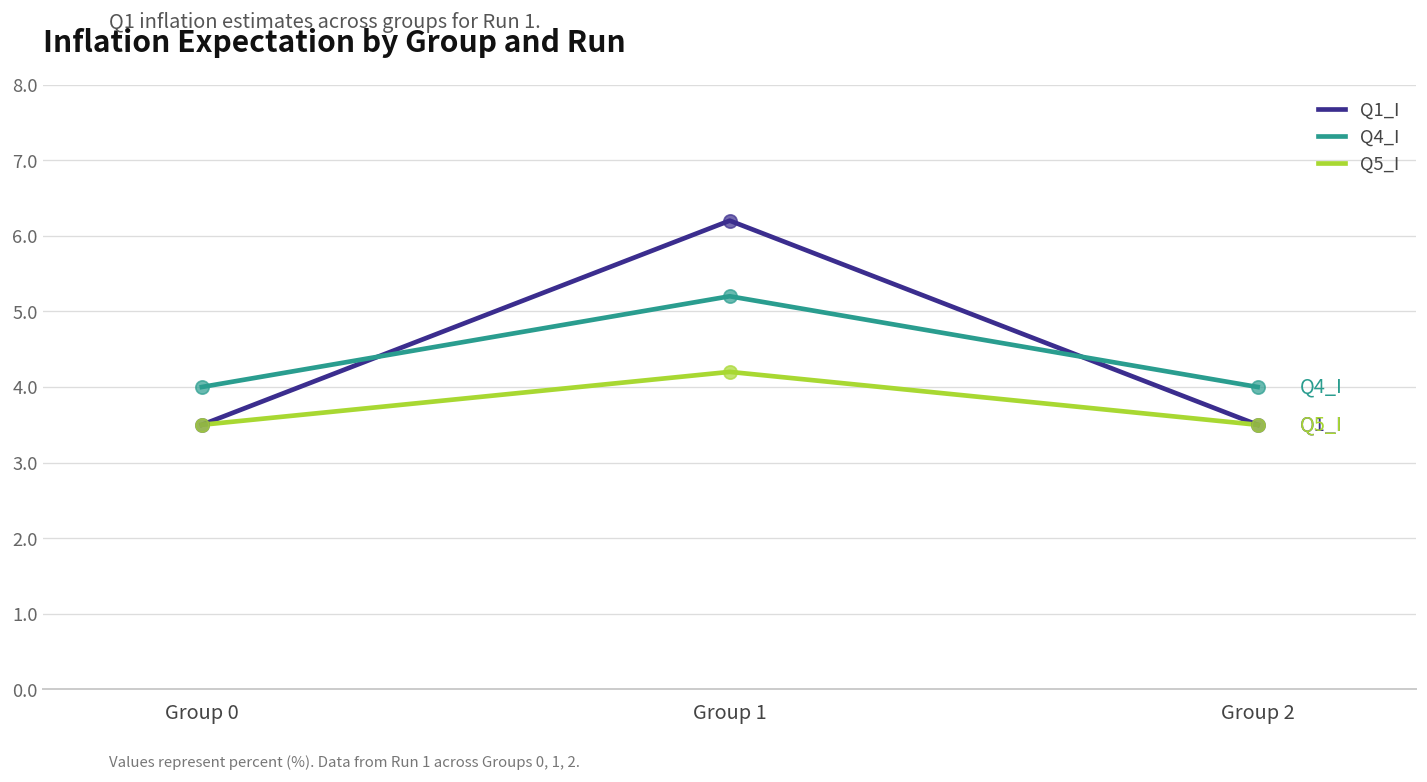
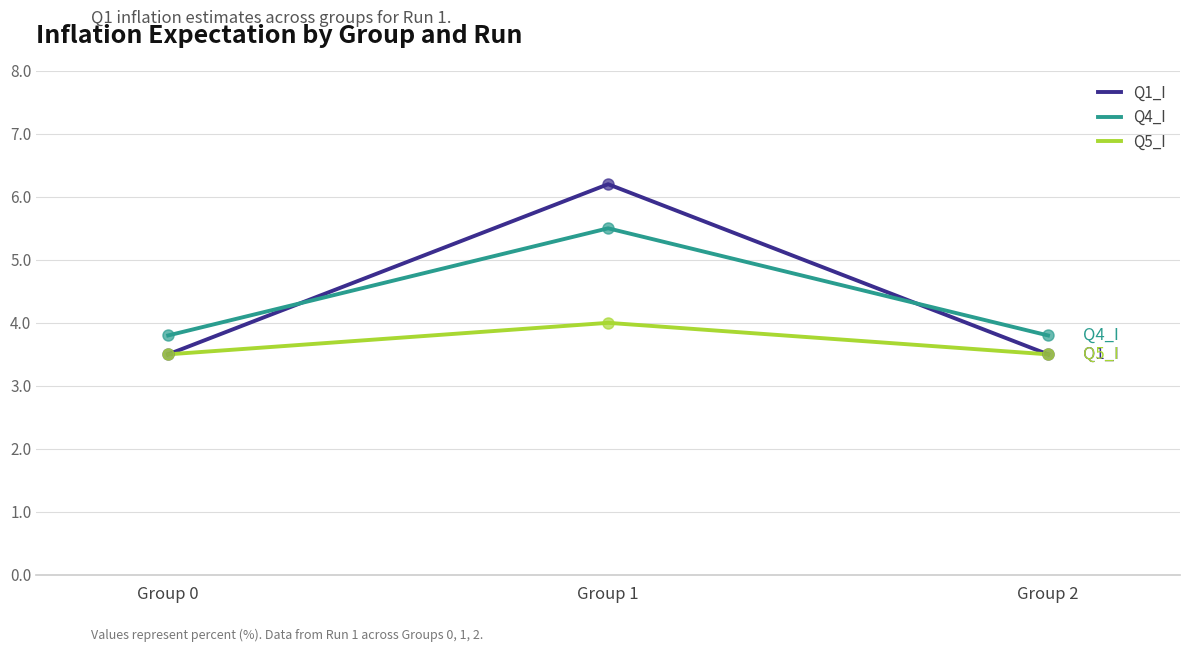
  {
    "Q1_I": {
      "Group 1": 6.2
    },
    "Q4_I": {
-     "Group 0": 4.0,
-     "Group 1": 5.2,
-     "Group 2": 4.0
+     "Group 0": 3.8,
+     "Group 1": 5.5,
+     "Group 2": 3.8
    },
    "Q5_I": {
-     "Group 1": 4.2
+     "Group 1": 4.0
    }
  }
